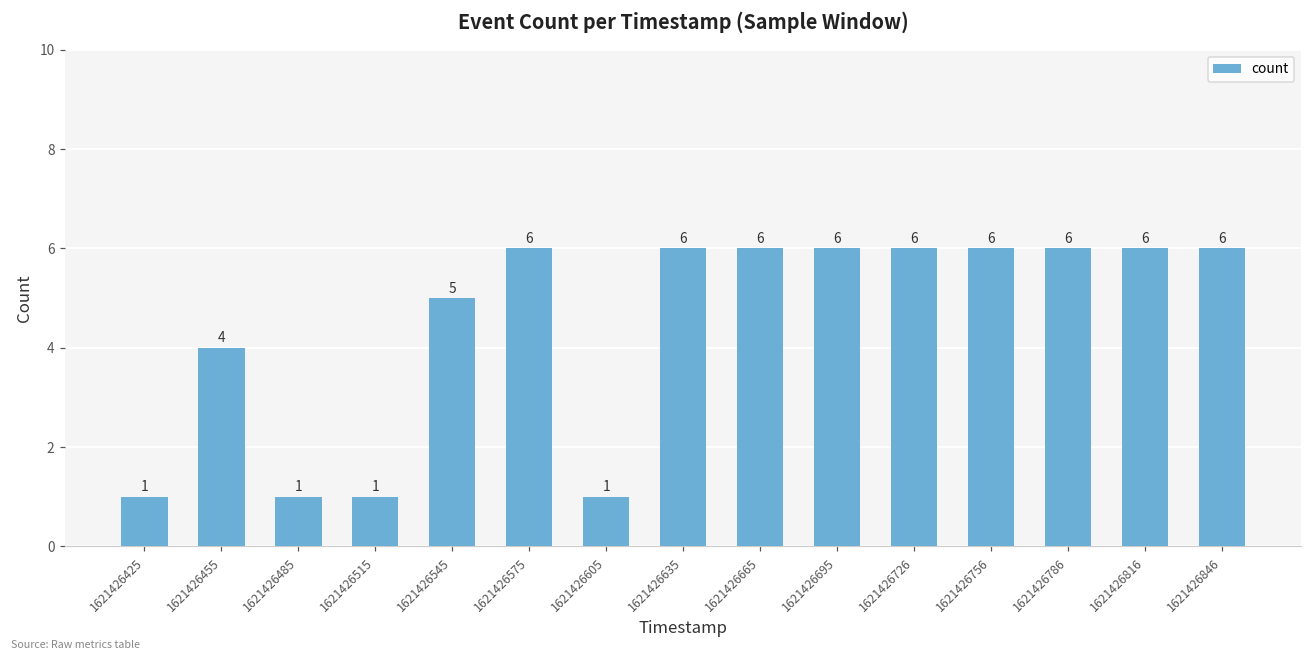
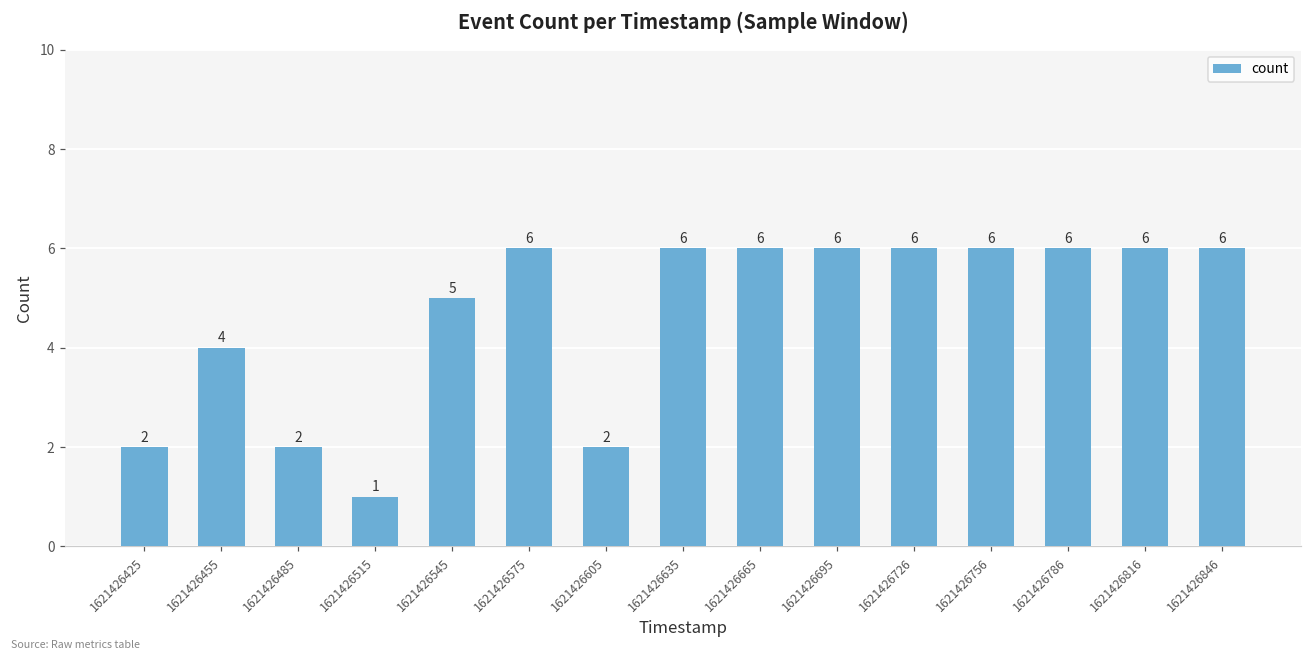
  {
-   "1621426425": 1,
+   "1621426425": 2,
    "1621426455": 4,
-   "1621426485": 1,
+   "1621426485": 2,
    "1621426515": 1,
    "1621426545": 5,
    "1621426575": 6,
-   "1621426605": 1,
+   "1621426605": 2,
    "1621426635": 6,
    "1621426665": 6,
    "1621426695": 6,
    "1621426726": 6,
    "1621426756": 6,
    "1621426786": 6,
    "1621426816": 6,
    "1621426846": 6
  }
